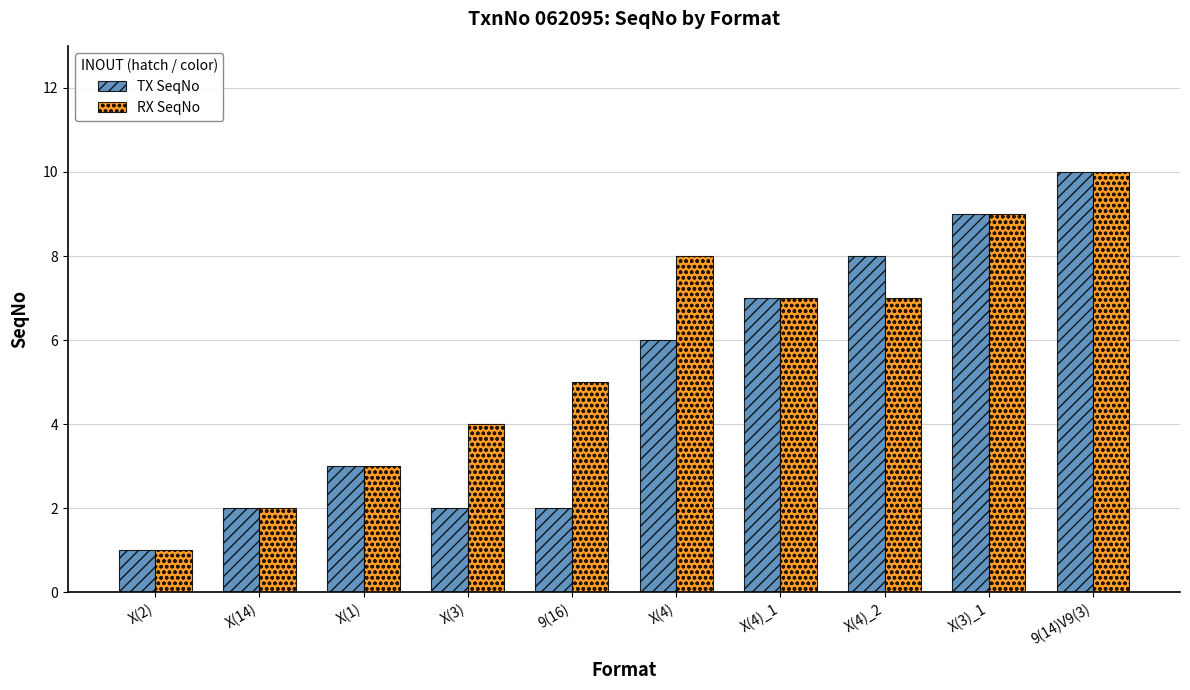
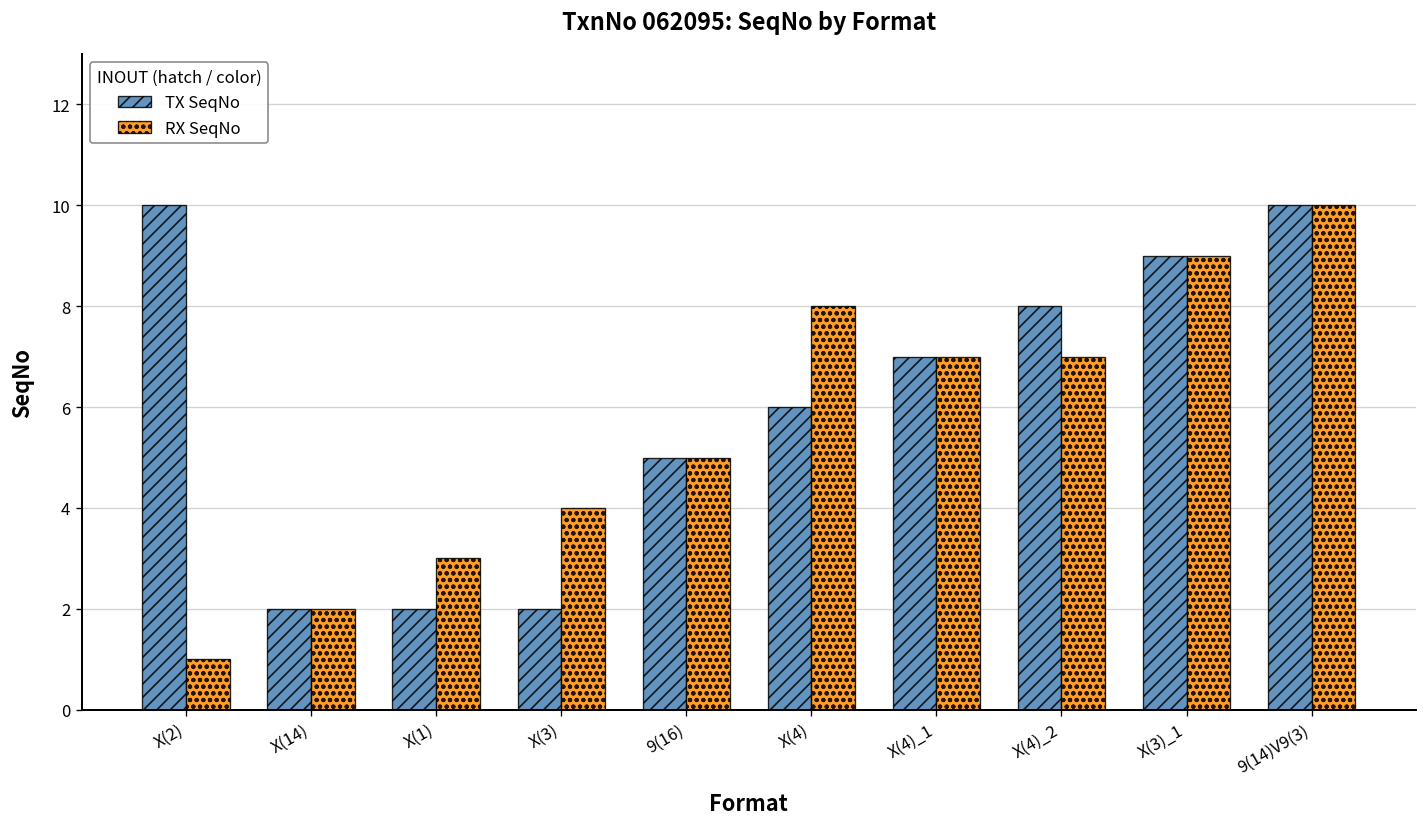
  {
    "TX SeqNo": {
-     "X(2)": 1,
+     "X(2)": 10,
      "X(14)": 2,
-     "X(1)": 3,
+     "X(1)": 2,
      "X(3)": 2,
-     "9(16)": 2,
+     "9(16)": 5,
      "X(4)": 6,
      "X(4)_1": 7,
      "X(4)_2": 8,
      "X(3)_1": 9,
      "9(14)V9(3)": 10
    },
    "RX SeqNo": {
      "X(2)": 1,
      "X(14)": 2,
      "X(1)": 3,
      "X(3)": 4,
      "9(16)": 5,
      "X(4)": 8,
      "X(4)_1": 7,
      "X(4)_2": 7,
      "X(3)_1": 9,
      "9(14)V9(3)": 10
    }
  }
